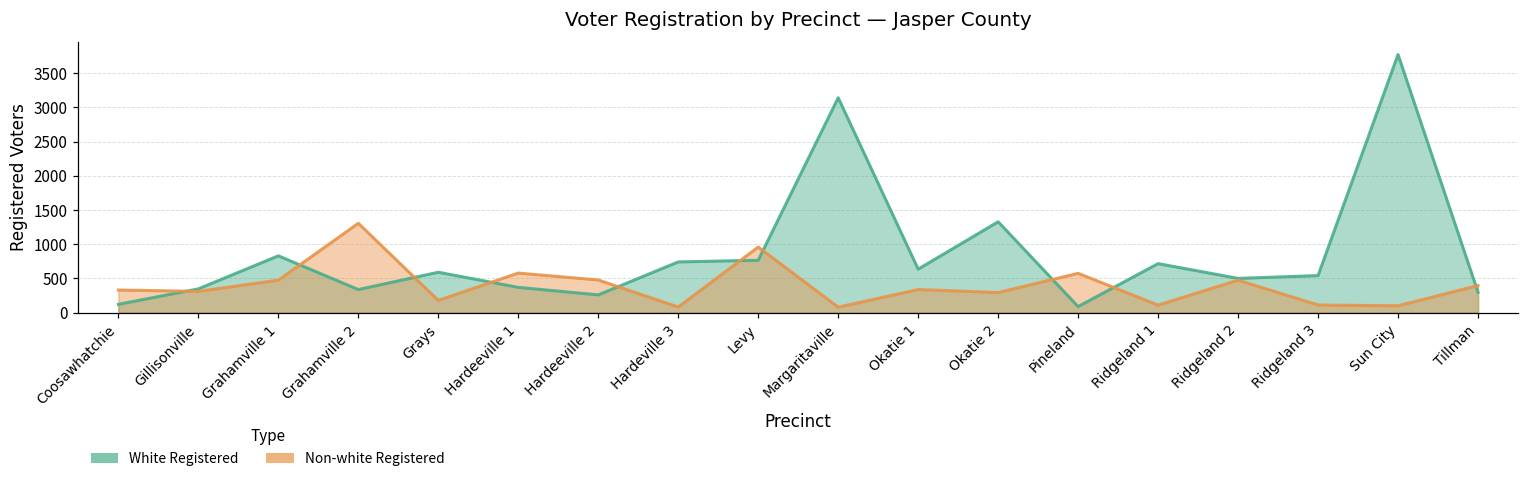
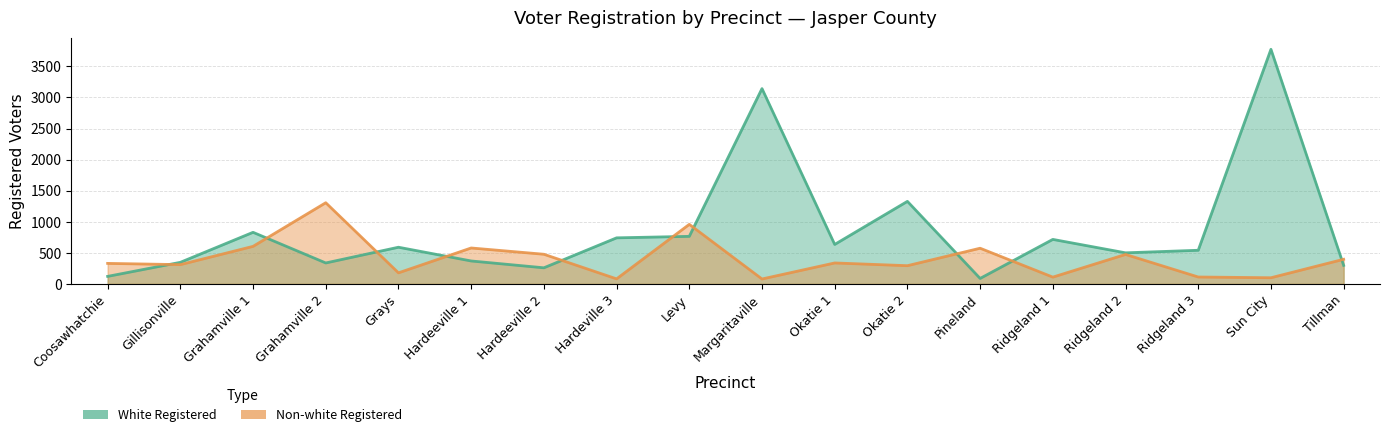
  {
    "White Registered": {
      "Coosawhatchie": 100,
      "Grahamville 1": 800,
      "Grahamville 2": 300,
      "Grays": 600,
      "Hardeeville 1": 400,
      "Hardeeville 2": 300,
      "Hardeville 3": 700,
      "Levy": 800,
      "Margaritaville": 3100,
      "Okatie 1": 600,
      "Okatie 2": 1300,
      "Pineland": 100,
      "Ridgeland 1": 700,
      "Ridgeland 3": 500,
      "Sun City": 3800,
      "Tillman": 300
    },
    "Non-white Registered": {
      "Coosawhatchie": 300,
-     "Grahamville 1": 500,
+     "Grahamville 1": 600,
      "Grahamville 2": 1300,
      "Grays": 200,
      "Hardeeville 1": 600,
      "Hardeeville 2": 500,
      "Hardeville 3": 100,
      "Levy": 1000,
      "Margaritaville": 100,
      "Okatie 1": 300,
      "Okatie 2": 300,
      "Pineland": 600,
      "Ridgeland 1": 100,
      "Ridgeland 3": 100,
      "Sun City": 100,
      "Tillman": 400
    }
  }
